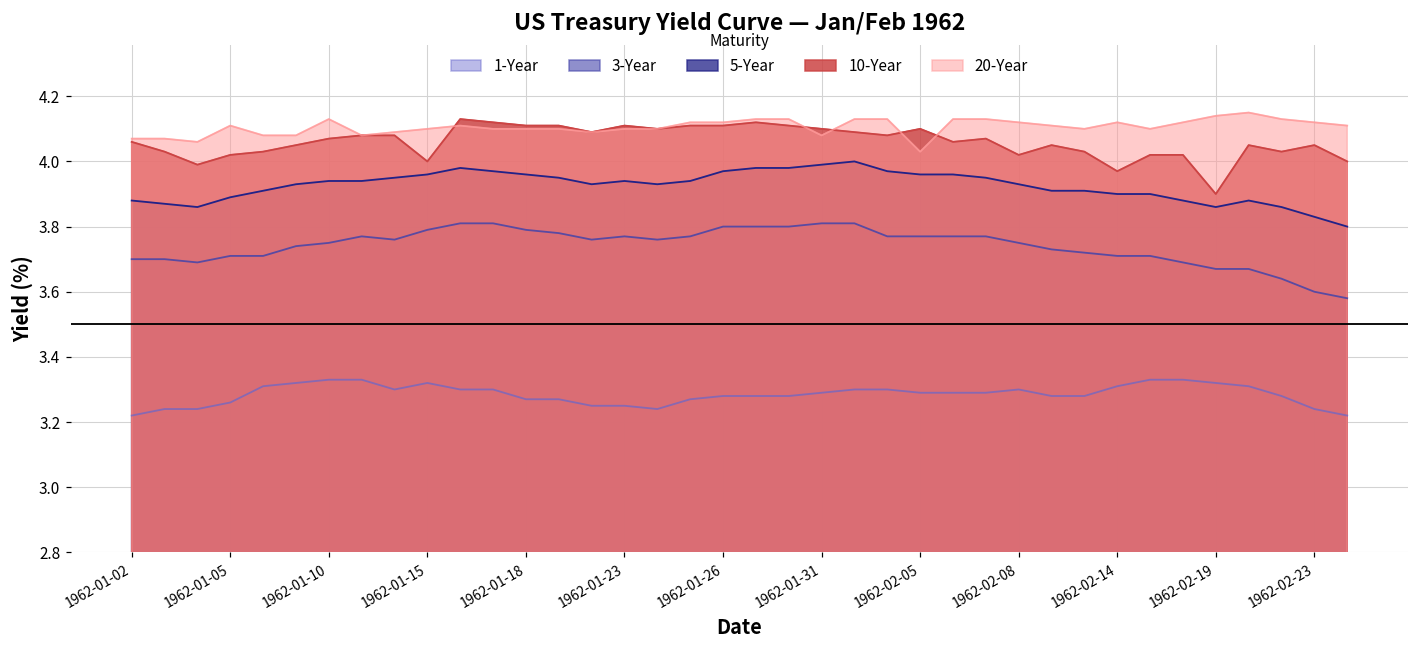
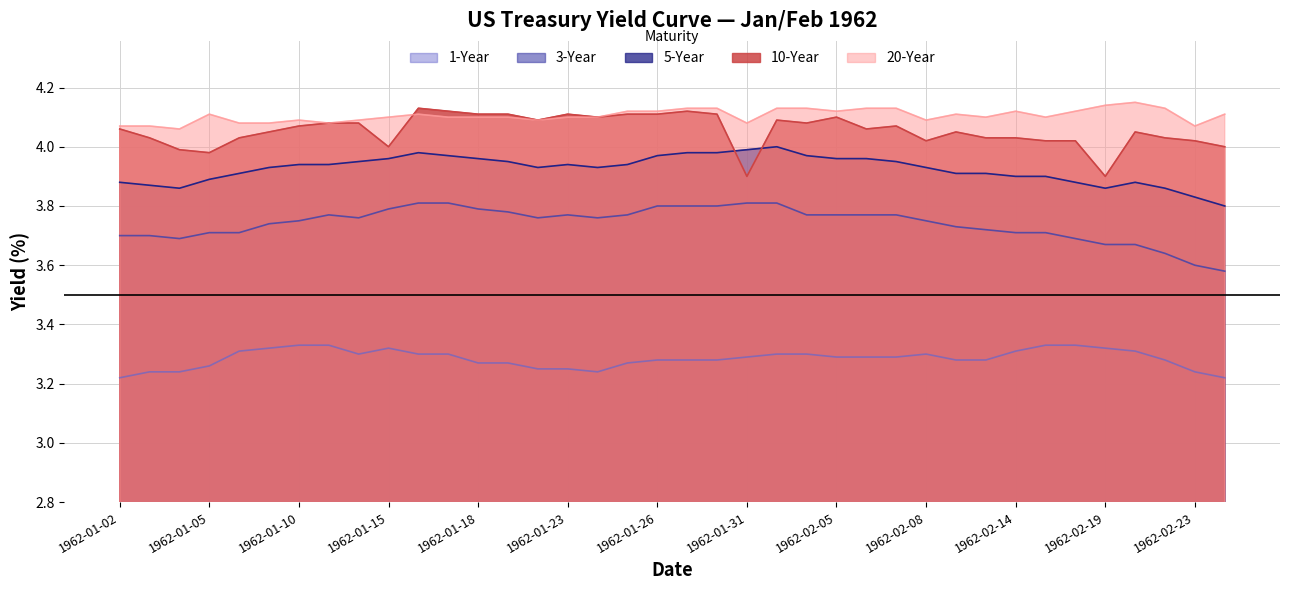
  {
    "10-Year": {
      "1962-01-02": 4.06,
-     "1962-01-05": 4.02,
+     "1962-01-05": 3.98,
      "1962-01-10": 4.07,
      "1962-01-15": 4.00,
      "1962-01-18": 4.11,
      "1962-01-23": 4.11,
      "1962-01-26": 4.11,
-     "1962-01-31": 4.1,
+     "1962-01-31": 3.9,
      "1962-02-05": 4.10,
      "1962-02-08": 4.02,
-     "1962-02-14": 3.97,
+     "1962-02-14": 4.03,
      "1962-02-19": 3.90,
-     "1962-02-23": 4.05
+     "1962-02-23": 4.02
    },
    "20-Year": {
      "1962-01-02": 4.07,
      "1962-01-05": 4.11,
-     "1962-01-10": 4.13,
+     "1962-01-10": 4.09,
      "1962-01-15": 4.10,
      "1962-01-18": 4.10,
      "1962-01-23": 4.10,
      "1962-01-26": 4.12,
      "1962-01-31": 4.08,
-     "1962-02-05": 4.03,
-     "1962-02-08": 4.12,
+     "1962-02-05": 4.12,
+     "1962-02-08": 4.09,
      "1962-02-14": 4.12,
      "1962-02-19": 4.14,
-     "1962-02-23": 4.12
+     "1962-02-23": 4.07
    }
  }
